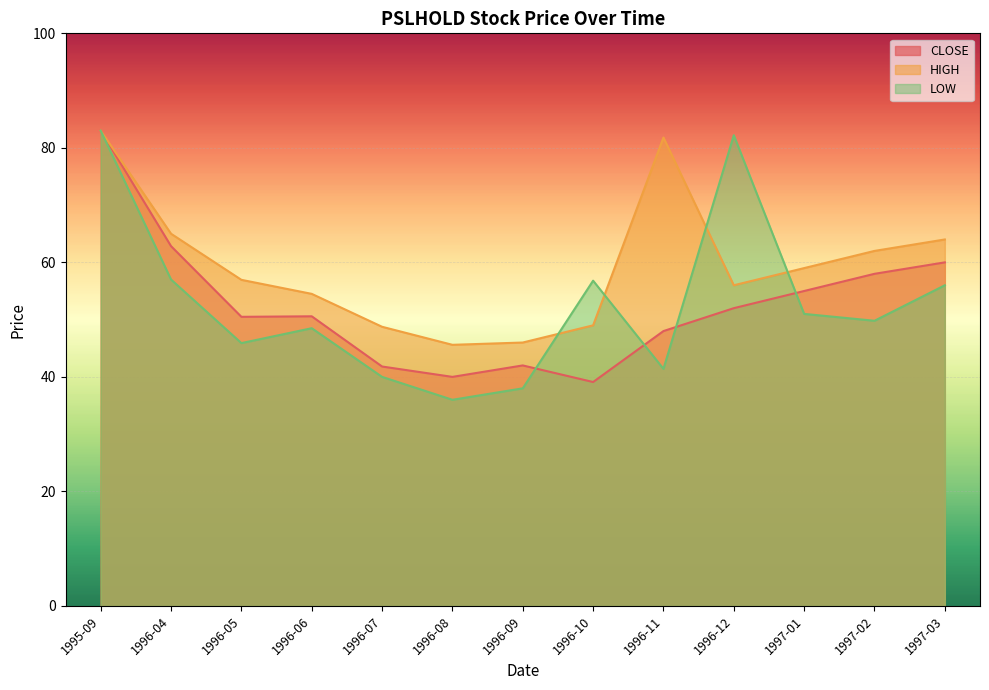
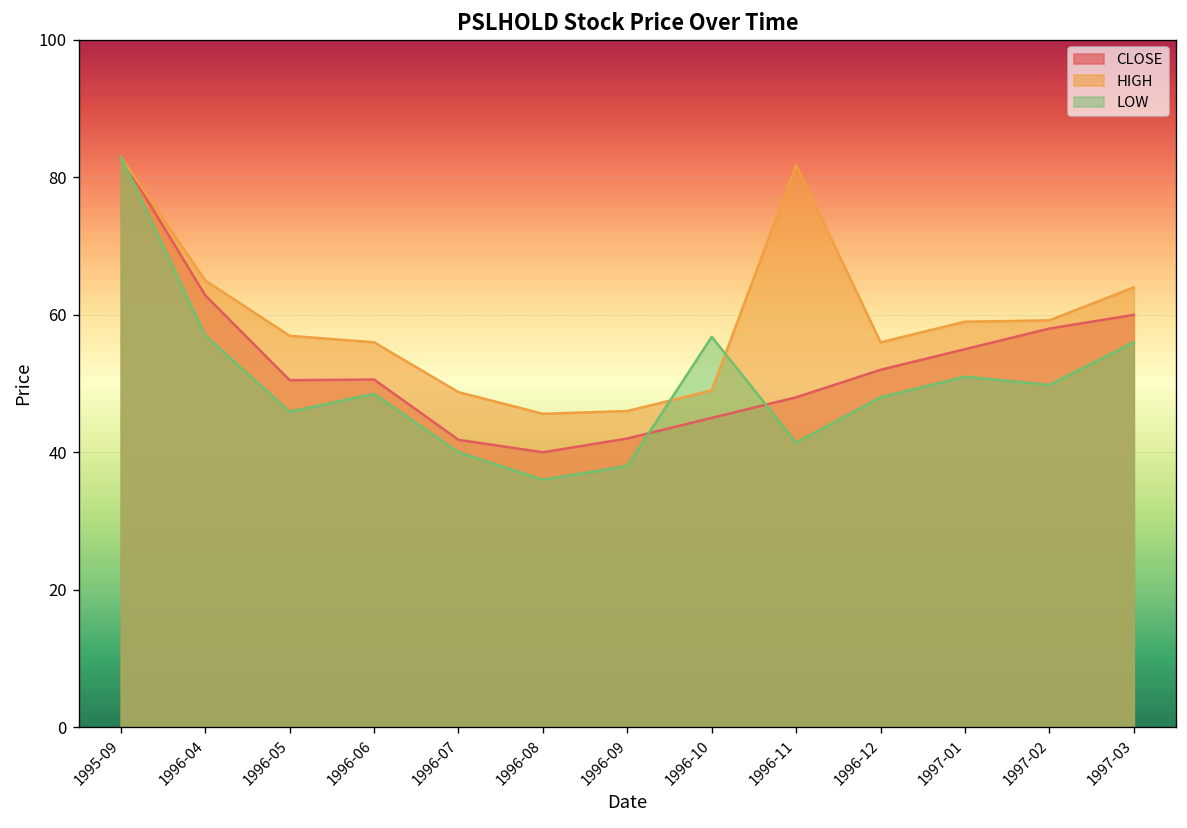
  {
    "CLOSE": {
      "1996-04": 63,
      "1996-05": 50,
      "1996-06": 51,
      "1996-07": 42,
      "1996-08": 40,
      "1996-09": 42,
-     "1996-10": 39,
+     "1996-10": 45,
      "1996-11": 48,
      "1996-12": 52,
      "1997-01": 55,
      "1997-02": 58,
      "1997-03": 60
    },
    "HIGH": {
      "1996-04": 65,
      "1996-05": 57,
-     "1996-06": 55,
+     "1996-06": 56,
      "1996-07": 49,
      "1996-08": 46,
      "1996-09": 46,
      "1996-10": 49,
      "1996-11": 82,
      "1996-12": 56,
      "1997-01": 59,
-     "1997-02": 62,
+     "1997-02": 59,
      "1997-03": 64
    },
    "LOW": {
      "1996-04": 57,
      "1996-05": 46,
      "1996-06": 49,
      "1996-07": 40,
      "1996-08": 36,
      "1996-09": 38,
      "1996-10": 57,
      "1996-11": 41,
-     "1996-12": 82,
+     "1996-12": 48,
      "1997-01": 51,
      "1997-02": 50,
      "1997-03": 56
    }
  }
